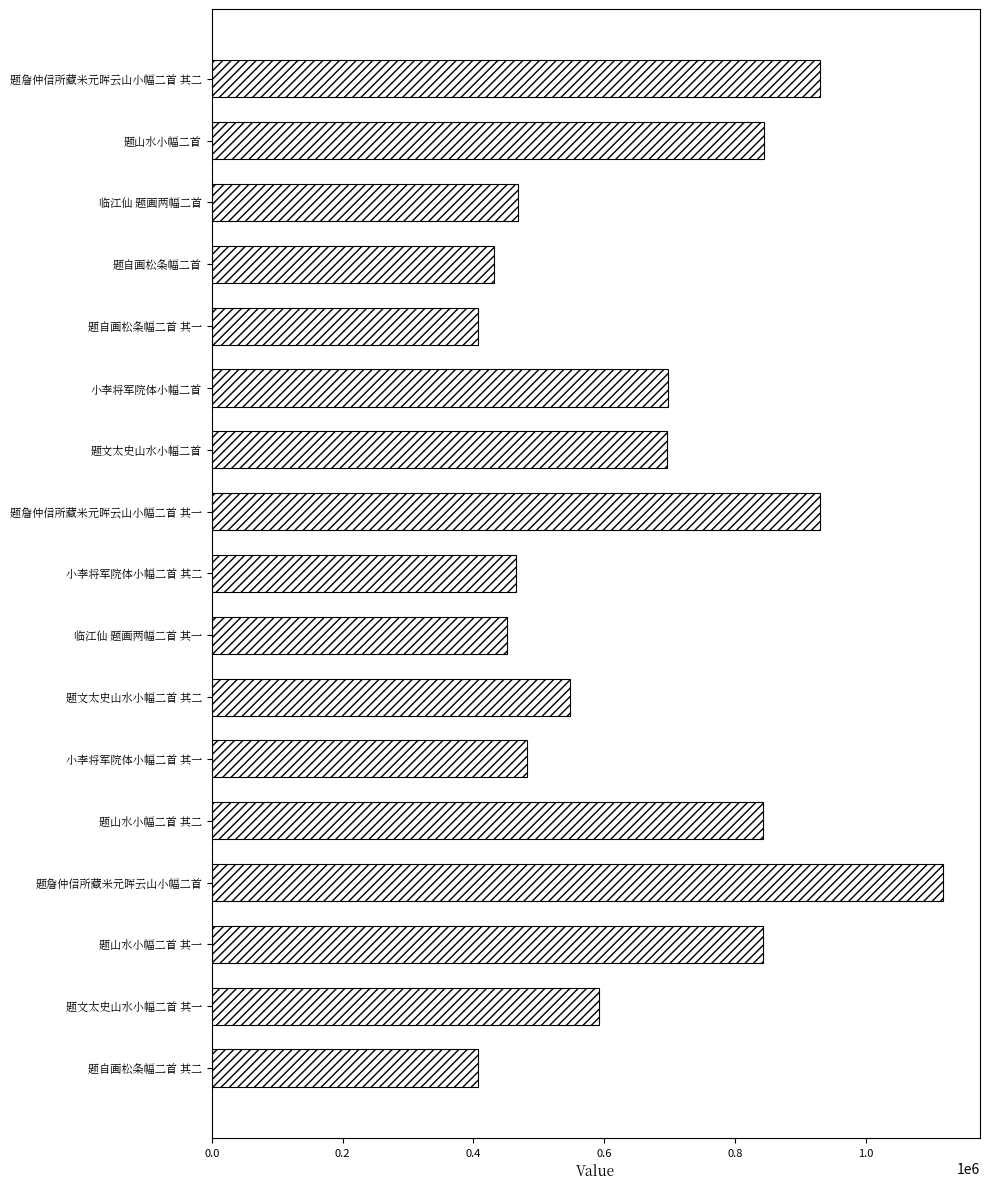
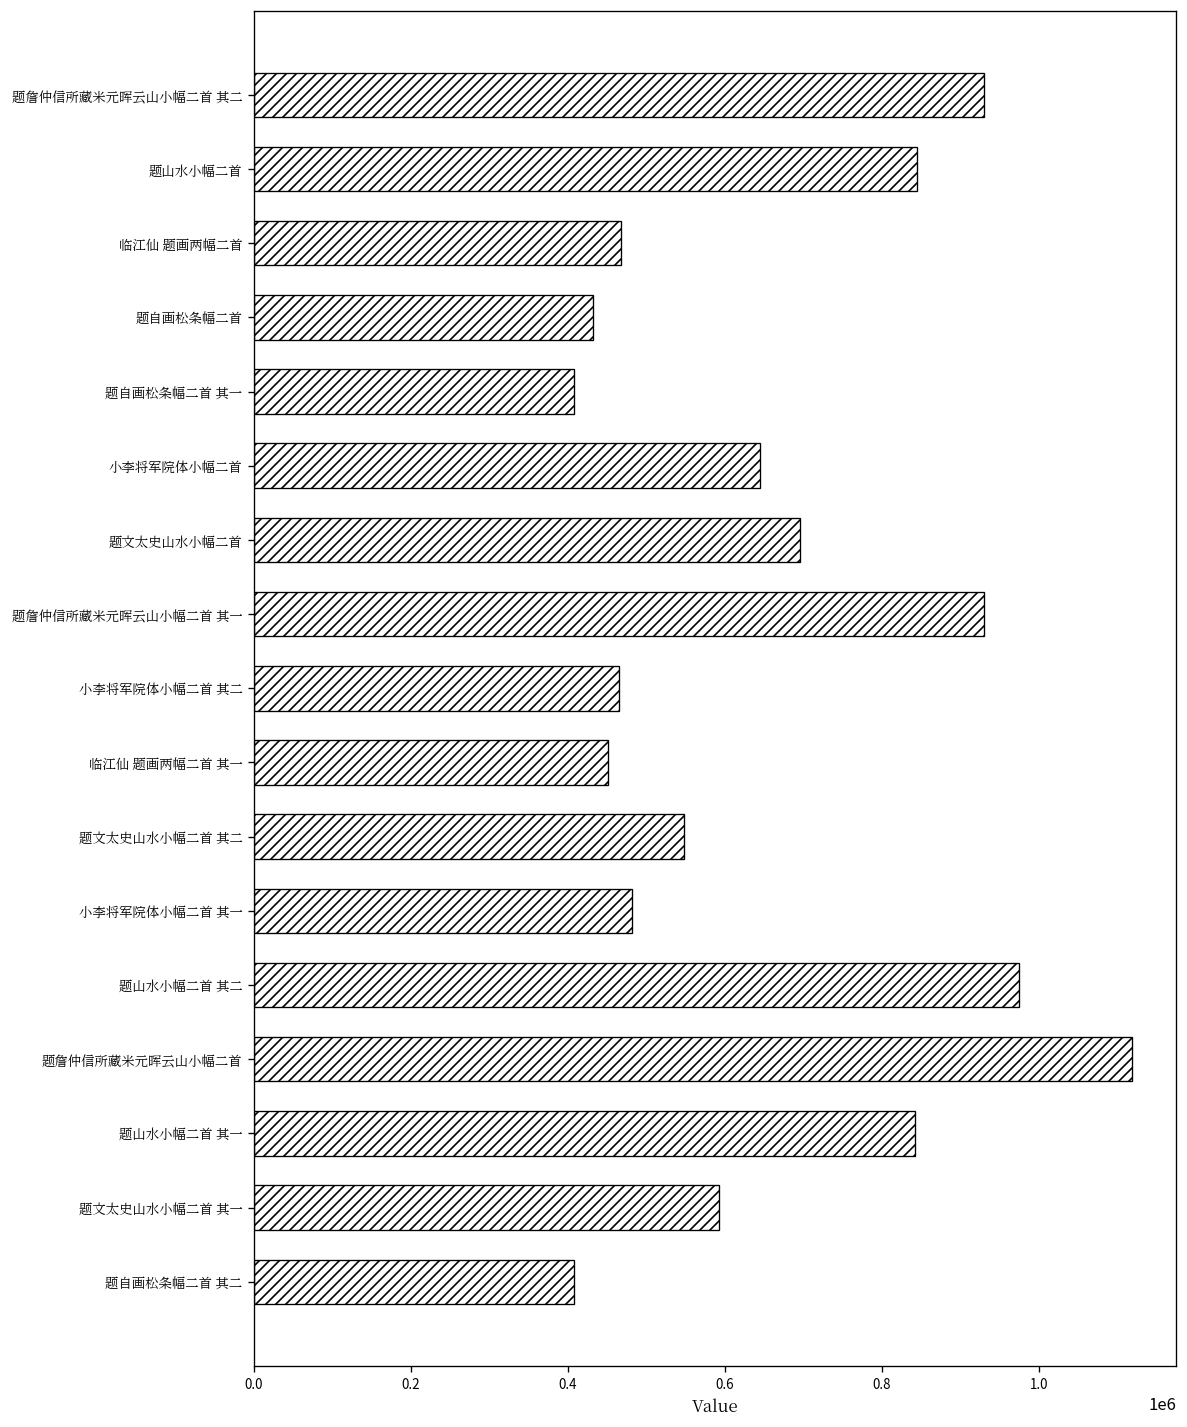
  {
    "题詹仲信所藏米元晖云山小幅二首 其二": 930000,
    "题山水小幅二首": 840000,
    "临江仙 题画两幅二首": 470000,
    "题自画松条幅二首": 430000,
    "题自画松条幅二首 其一": 410000,
-   "小李将军院体小幅二首": 700000,
+   "小李将军院体小幅二首": 640000,
    "题文太史山水小幅二首": 700000,
    "题詹仲信所藏米元晖云山小幅二首 其一": 930000,
    "小李将军院体小幅二首 其二": 470000,
    "临江仙 题画两幅二首 其一": 450000,
    "题文太史山水小幅二首 其二": 550000,
    "小李将军院体小幅二首 其一": 480000,
-   "题山水小幅二首 其二": 840000,
+   "题山水小幅二首 其二": 970000,
    "题詹仲信所藏米元晖云山小幅二首": 1120000,
    "题山水小幅二首 其一": 840000,
    "题文太史山水小幅二首 其一": 590000,
    "题自画松条幅二首 其二": 410000
  }
